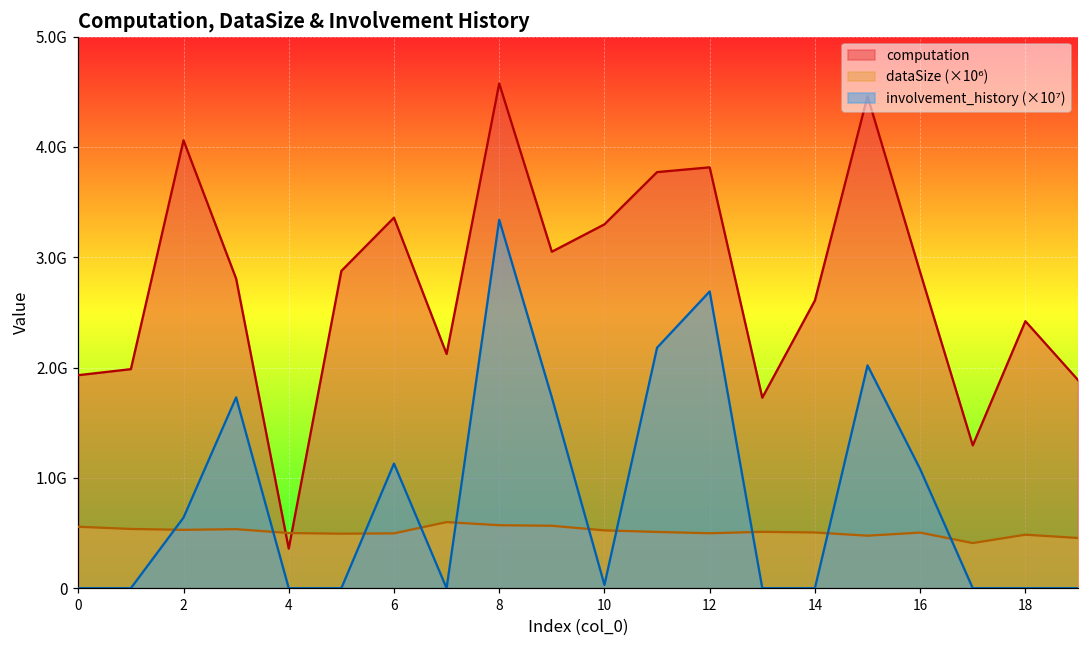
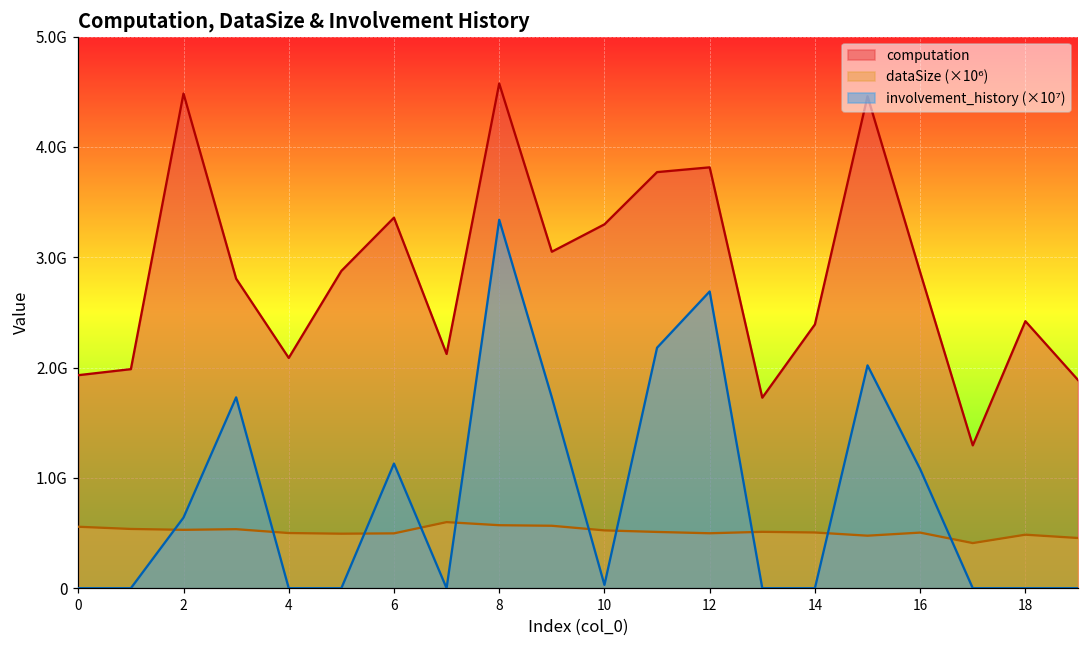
  {
    "computation": {
      "0": 1930000000,
-     "2": 4060000000,
-     "4": 360000000,
+     "2": 4480000000,
+     "4": 2090000000,
      "6": 3360000000,
      "8": 4580000000,
      "10": 3300000000,
      "12": 3820000000,
-     "14": 2610000000,
+     "14": 2390000000,
      "16": 2860000000,
      "18": 2420000000
    },
    "dataSize (×10⁶)": {
      "0": 560000000,
      "2": 530000000,
      "4": 500000000,
      "6": 500000000,
      "8": 570000000,
      "10": 520000000,
      "12": 500000000,
      "14": 510000000,
      "16": 500000000,
      "18": 490000000
    },
    "involvement_history (×10⁷)": {
      "0": 0,
      "2": 640000000,
      "4": 0,
      "6": 1130000000,
      "8": 3340000000,
      "10": 30000000,
      "12": 2690000000,
      "14": 0,
      "16": 1080000000,
      "18": 0
    }
  }
